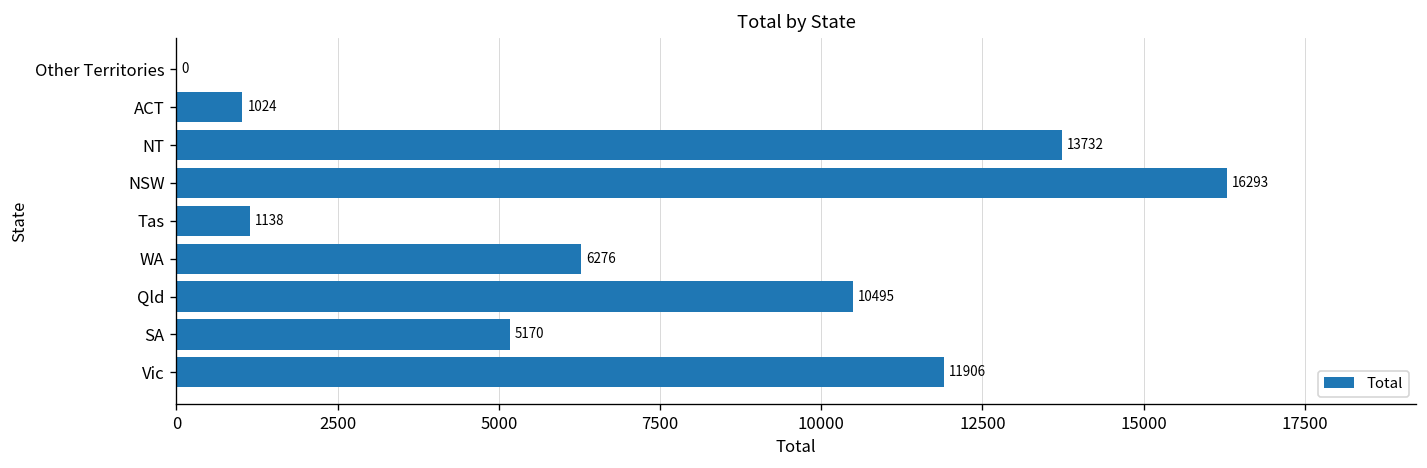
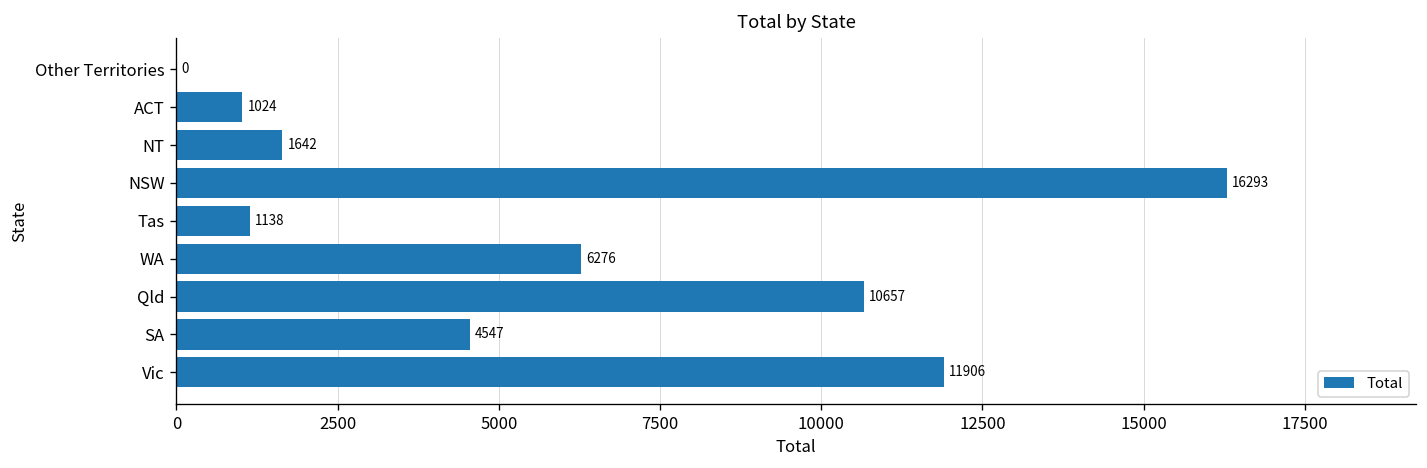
  {
    "Other Territories": 0,
    "ACT": 1024,
-   "NT": 13732,
+   "NT": 1642,
    "NSW": 16293,
    "Tas": 1138,
    "WA": 6276,
-   "Qld": 10495,
-   "SA": 5170,
+   "Qld": 10657,
+   "SA": 4547,
    "Vic": 11906
  }
